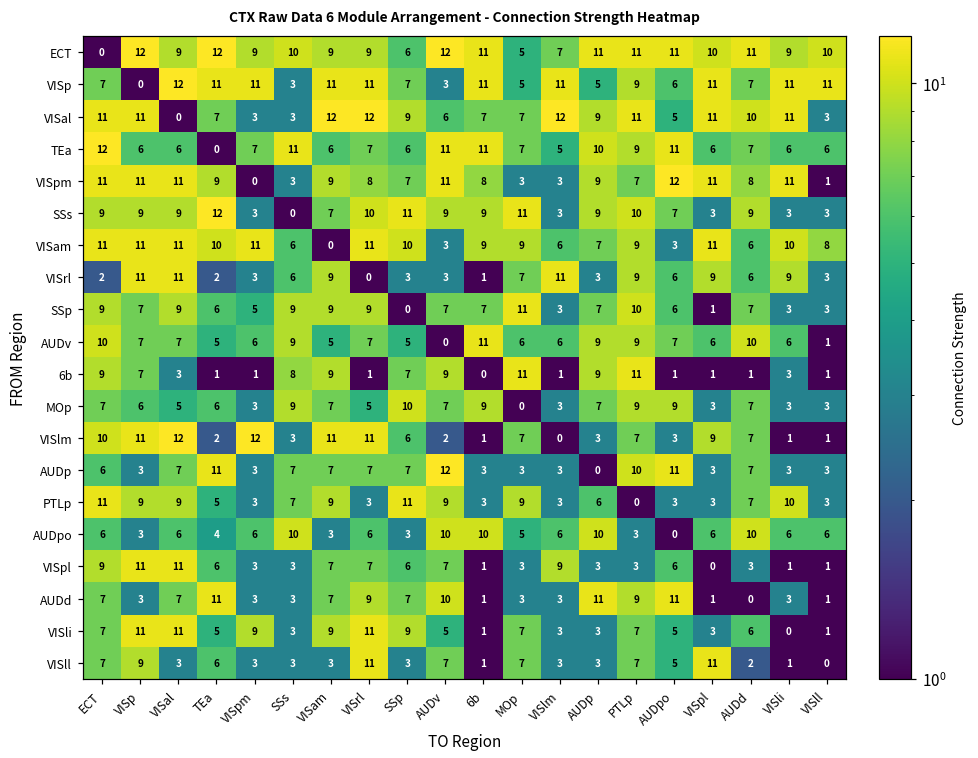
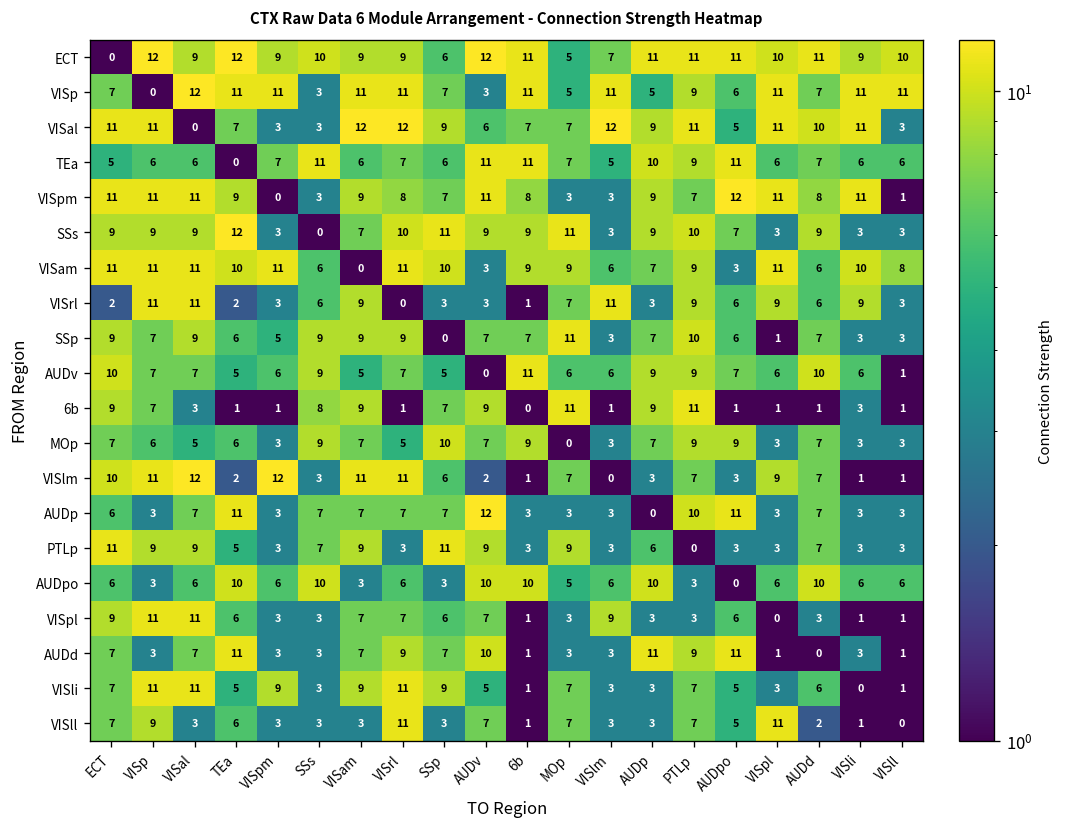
  {
    "TEa": {
-     "ECT": 12,
+     "ECT": 5,
      "VISp": 6,
      "VISal": 6,
      "TEa": 0,
      "VISpm": 7,
      "SSs": 11,
      "VISam": 6,
      "VISrl": 7,
      "SSp": 6,
      "AUDv": 11,
      "6b": 11,
      "MOp": 7,
      "VISlm": 5,
      "AUDp": 10,
      "PTLp": 9,
      "AUDpo": 11,
      "VISpl": 6,
      "AUDd": 7,
      "VISli": 6,
      "VISll": 6
    },
    "PTLp": {
      "ECT": 11,
      "VISp": 9,
      "VISal": 9,
      "TEa": 5,
      "VISpm": 3,
      "SSs": 7,
      "VISam": 9,
      "VISrl": 3,
      "SSp": 11,
      "AUDv": 9,
      "6b": 3,
      "MOp": 9,
      "VISlm": 3,
      "AUDp": 6,
      "PTLp": 0,
      "AUDpo": 3,
      "VISpl": 3,
      "AUDd": 7,
-     "VISli": 10,
+     "VISli": 3,
      "VISll": 3
    },
    "AUDpo": {
      "ECT": 6,
      "VISp": 3,
      "VISal": 6,
-     "TEa": 4,
+     "TEa": 10,
      "VISpm": 6,
      "SSs": 10,
      "VISam": 3,
      "VISrl": 6,
      "SSp": 3,
      "AUDv": 10,
      "6b": 10,
      "MOp": 5,
      "VISlm": 6,
      "AUDp": 10,
      "PTLp": 3,
      "AUDpo": 0,
      "VISpl": 6,
      "AUDd": 10,
      "VISli": 6,
      "VISll": 6
    }
  }
